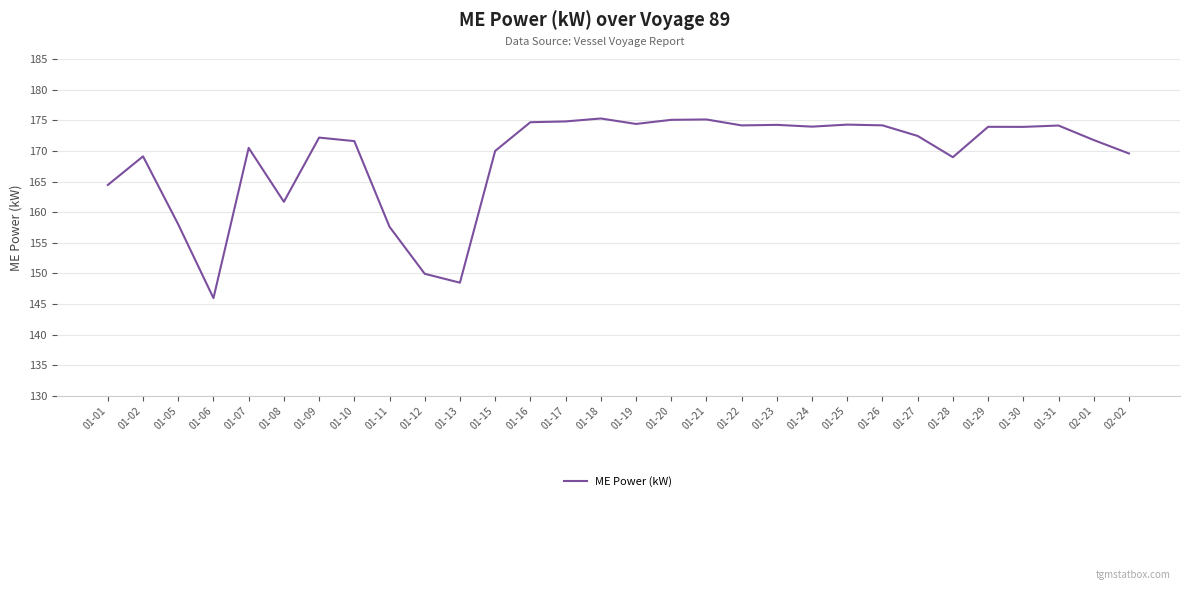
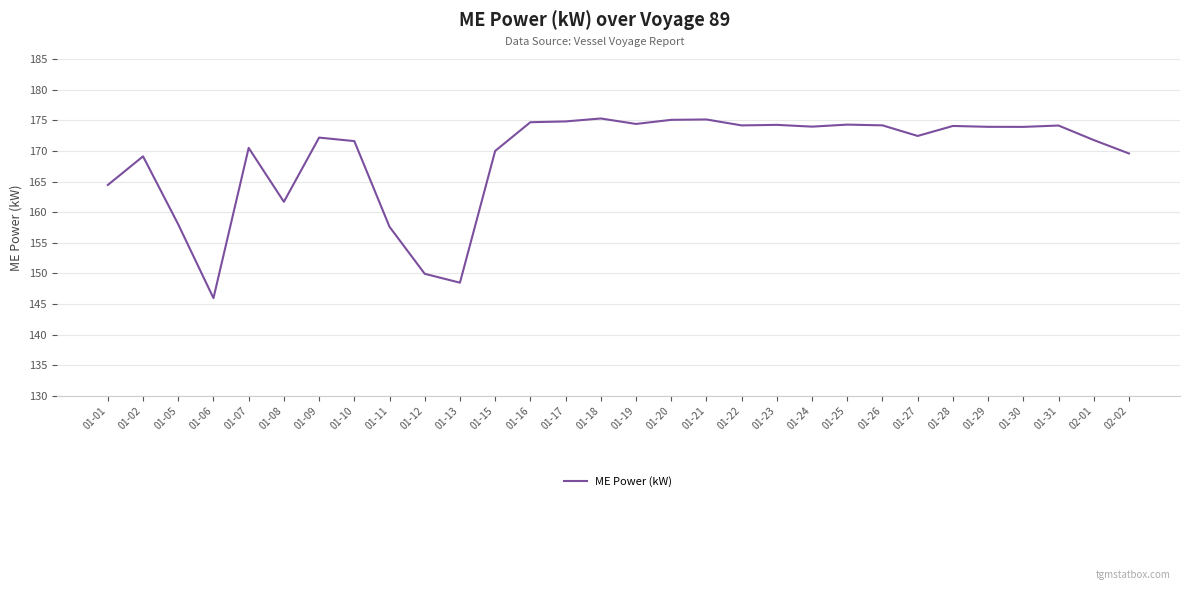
  {
    "01-01": 164,
    "01-02": 169,
    "01-05": 158,
    "01-06": 146,
    "01-07": 170,
    "01-08": 162,
    "01-09": 172,
    "01-10": 172,
    "01-11": 158,
    "01-12": 150,
    "01-13": 148,
    "01-15": 170,
    "01-16": 175,
    "01-17": 175,
    "01-18": 175,
    "01-19": 174,
    "01-20": 175,
    "01-21": 175,
    "01-22": 174,
    "01-23": 174,
    "01-24": 174,
    "01-25": 174,
    "01-26": 174,
    "01-27": 172,
-   "01-28": 169,
+   "01-28": 174,
    "01-29": 174,
    "01-30": 174,
    "01-31": 174,
    "02-01": 172,
    "02-02": 170
  }
